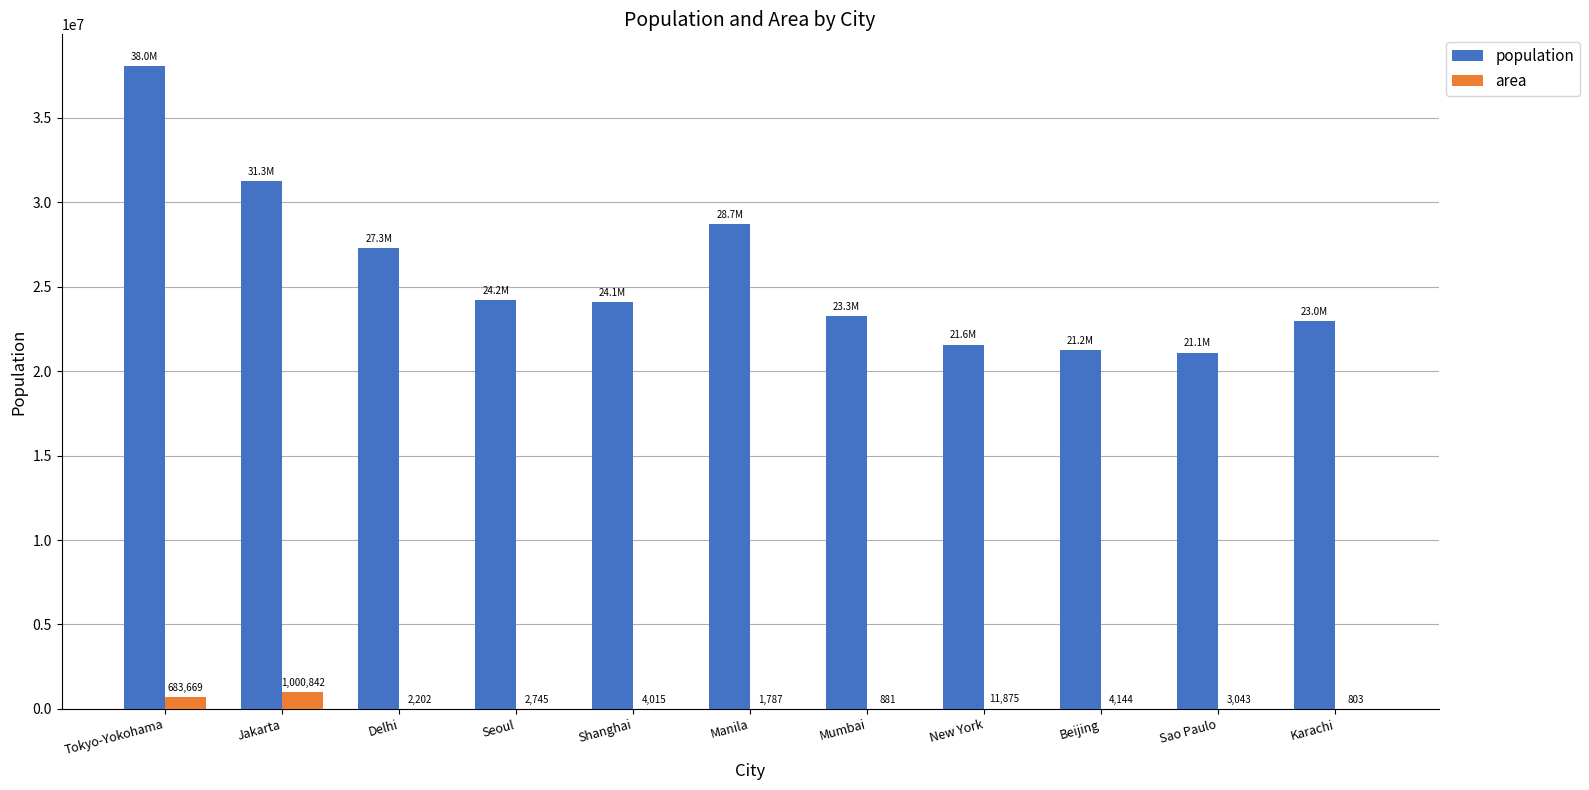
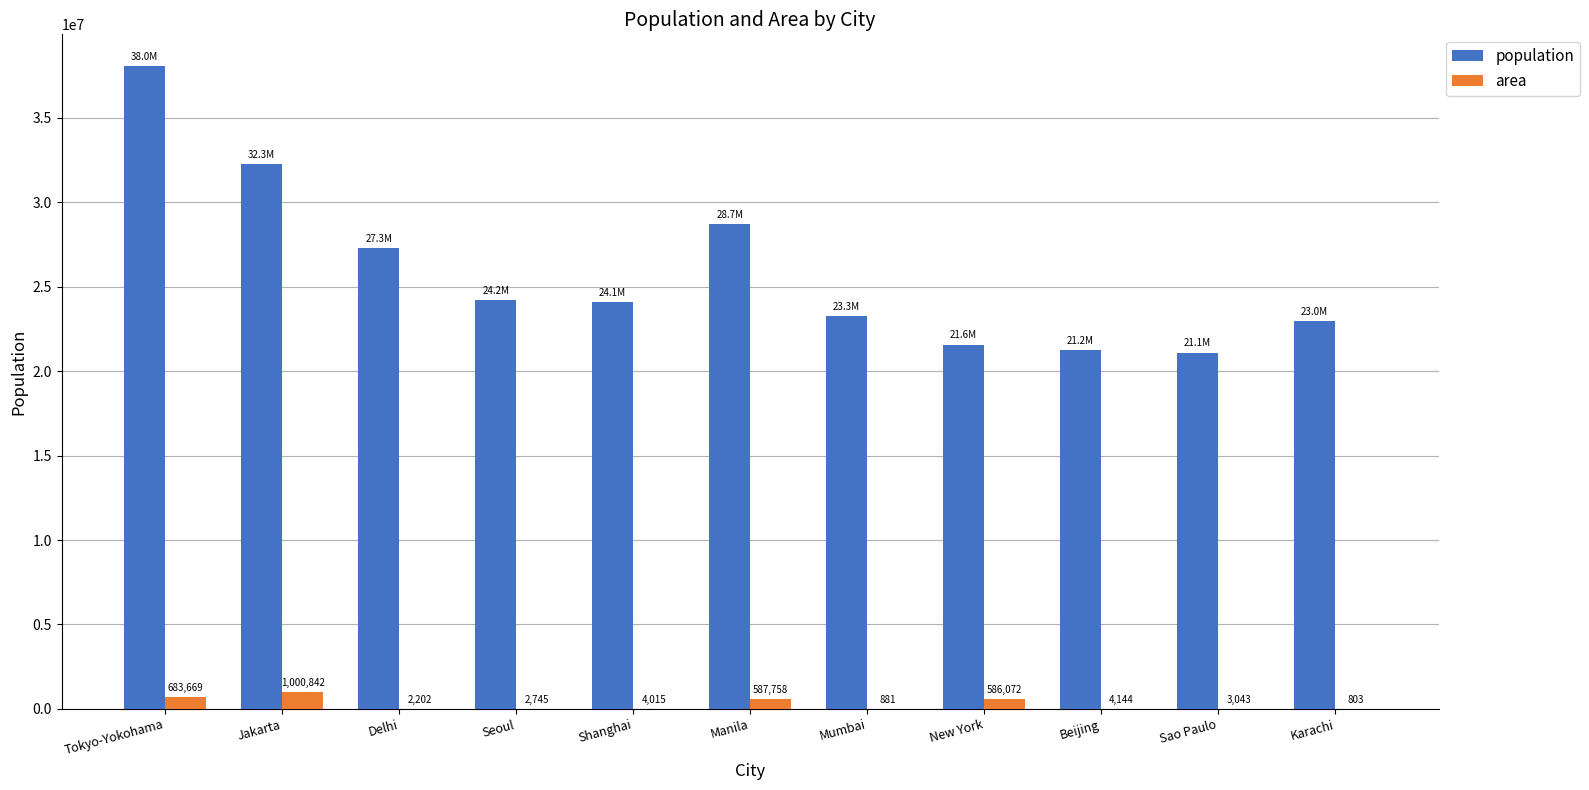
  {
    "population": {
      "Tokyo-Yokohama": "38.0M",
-     "Jakarta": "31.3M",
+     "Jakarta": "32.3M",
      "Delhi": "27.3M",
      "Seoul": "24.2M",
      "Shanghai": "24.1M",
      "Manila": "28.7M",
      "Mumbai": "23.3M",
      "New York": "21.6M",
      "Beijing": "21.2M",
      "Sao Paulo": "21.1M",
      "Karachi": "23.0M"
    },
    "area": {
      "Tokyo-Yokohama": "683,669",
      "Jakarta": "1,000,842",
      "Delhi": "2,202",
      "Seoul": "2,745",
      "Shanghai": "4,015",
-     "Manila": "1,787",
+     "Manila": "587,758",
      "Mumbai": "881",
-     "New York": "11,875",
+     "New York": "586,072",
      "Beijing": "4,144",
      "Sao Paulo": "3,043",
      "Karachi": "803"
    }
  }
